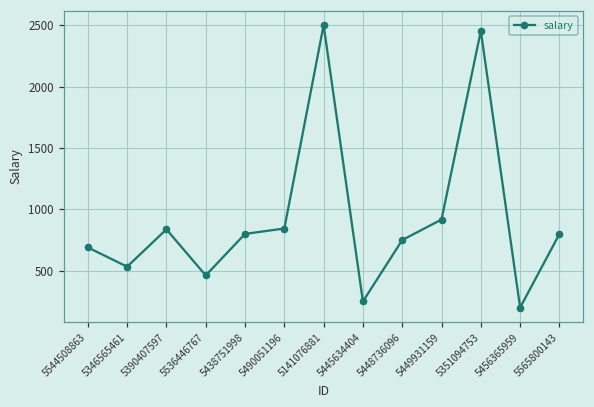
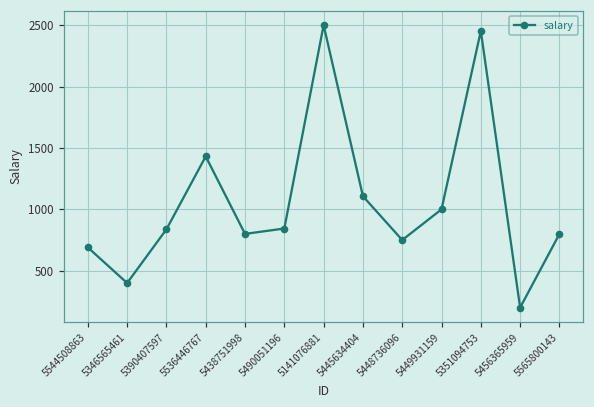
  {
    "5544508863": 690,
-   "5346565461": 530,
+   "5346565461": 400,
    "5390407597": 840,
-   "5536446767": 460,
+   "5536446767": 1430,
    "5438751998": 800,
    "5490051196": 840,
    "5141076881": 2500,
-   "5445634404": 250,
+   "5445634404": 1110,
    "5448736096": 750,
-   "5449931159": 920,
+   "5449931159": 1000,
    "5351094753": 2450,
    "5456365959": 200,
    "5565800143": 800
  }
